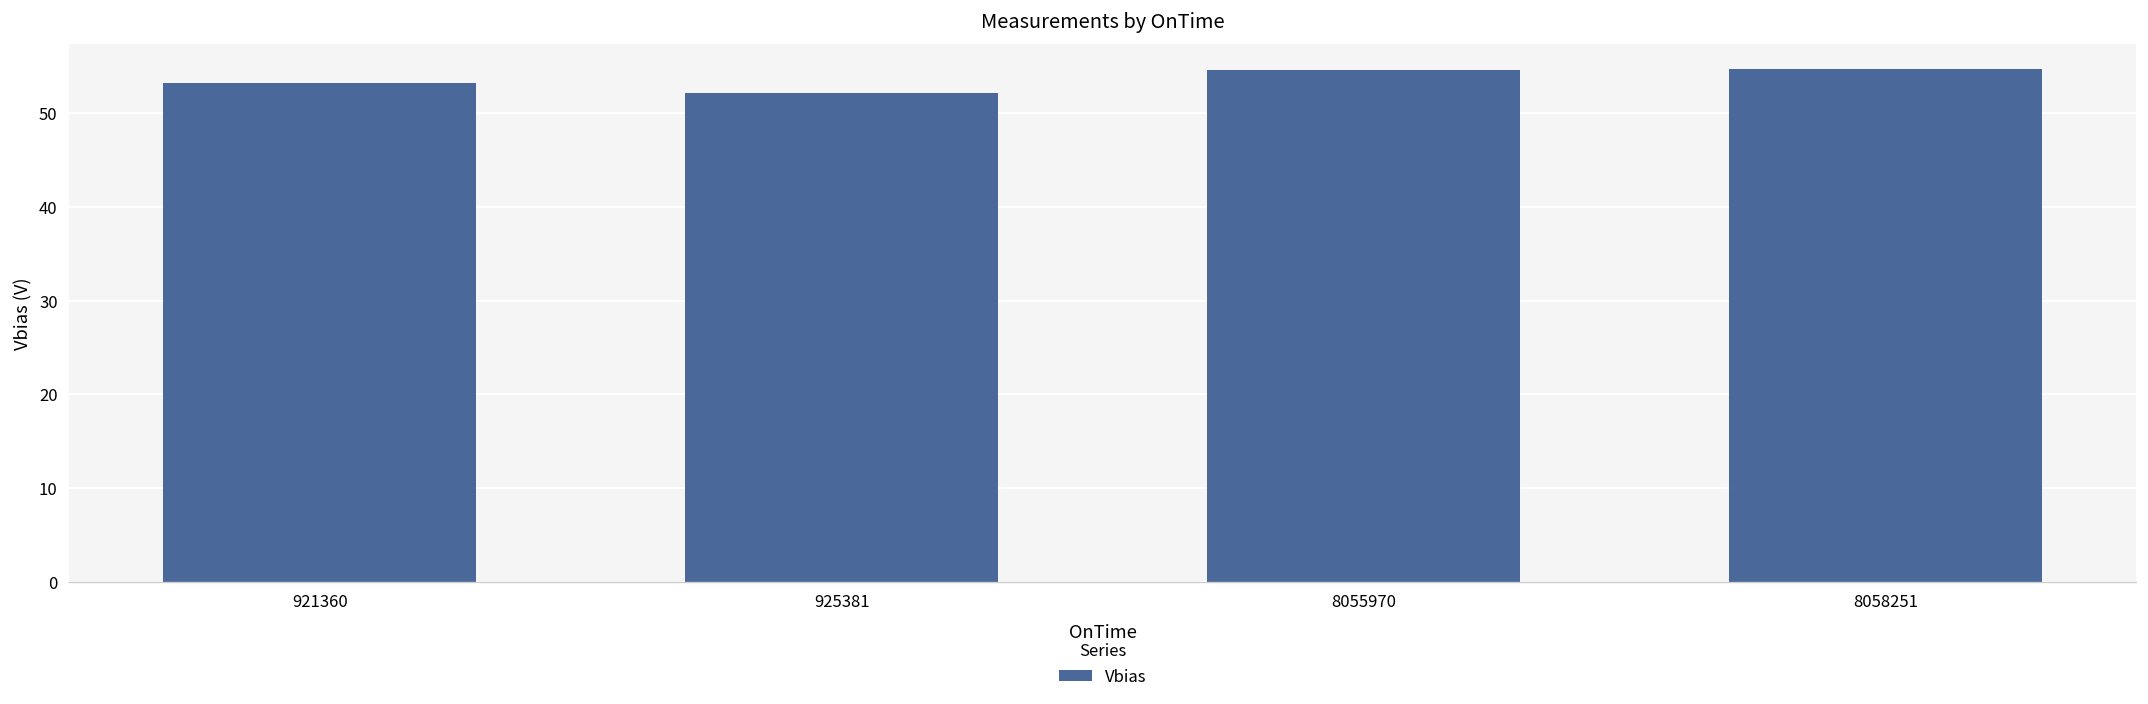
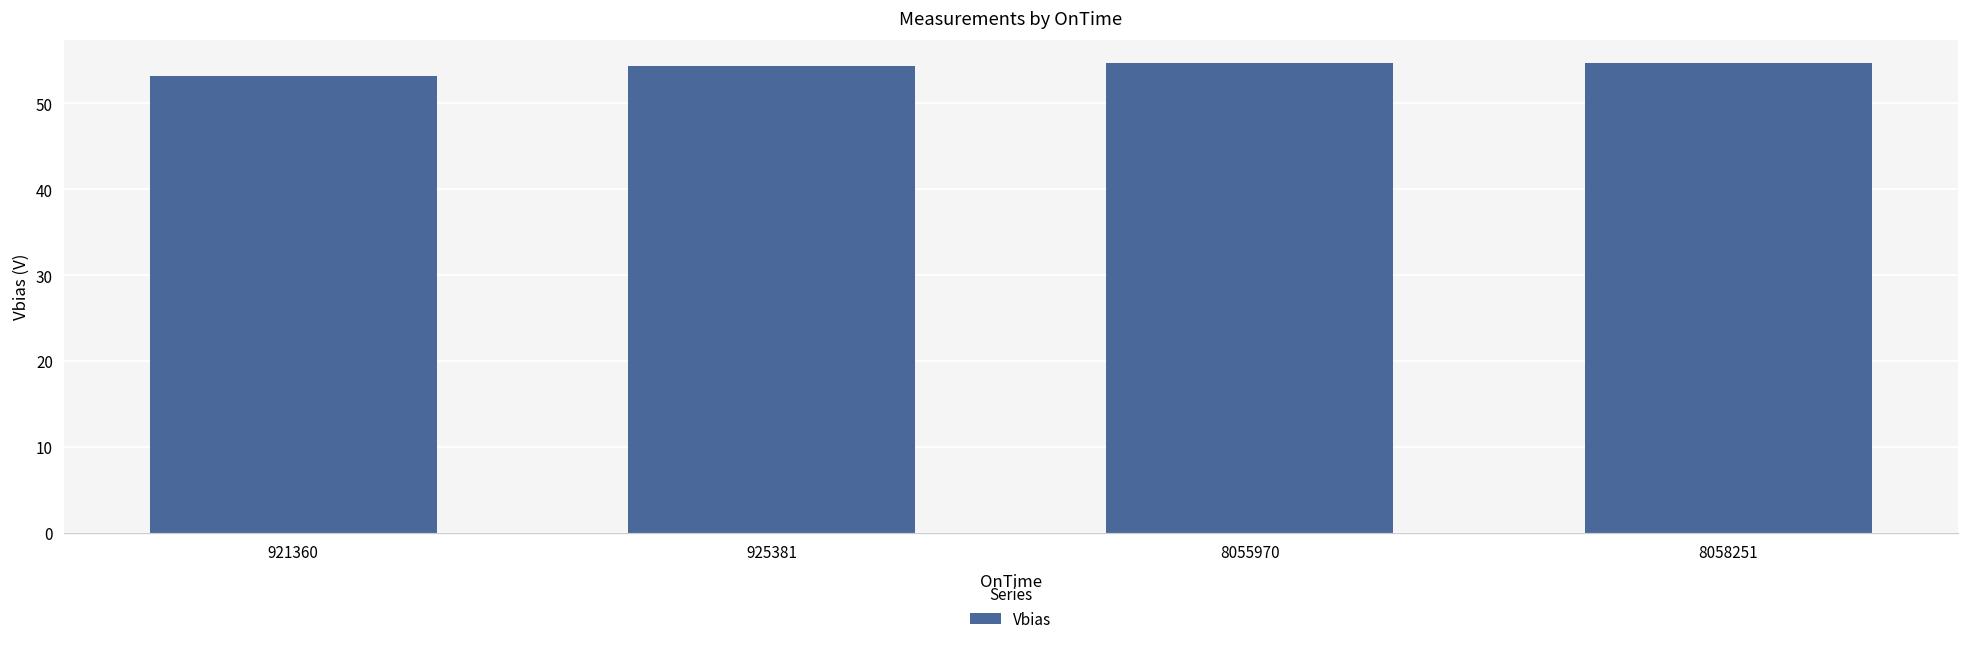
  {
    "921360": 53,
-   "925381": 52,
+   "925381": 54,
    "8055970": 55,
    "8058251": 55
  }
